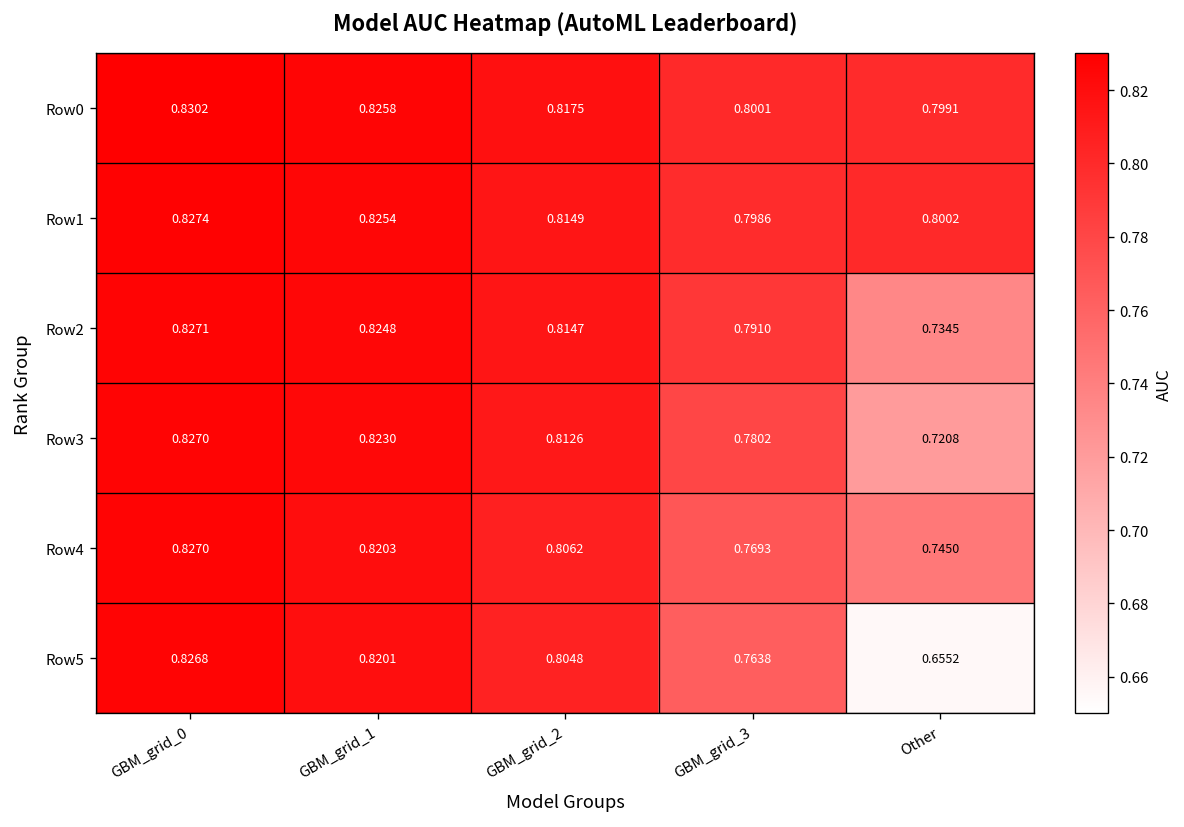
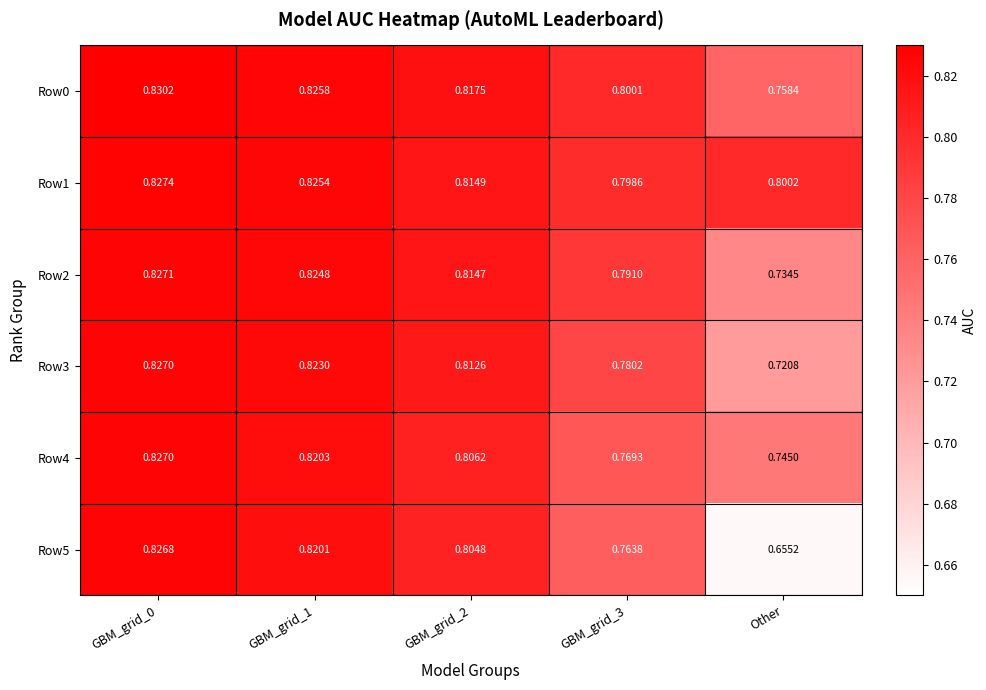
  {
    "Row0": {
      "GBM_grid_0": 0.8302,
      "GBM_grid_1": 0.8258,
      "GBM_grid_2": 0.8175,
      "GBM_grid_3": 0.8001,
-     "Other": 0.7991
+     "Other": 0.7584
    },
    "Row1": {
      "GBM_grid_0": 0.8274,
      "GBM_grid_1": 0.8254,
      "GBM_grid_2": 0.8149,
      "GBM_grid_3": 0.7986,
      "Other": 0.8002
    },
    "Row2": {
      "GBM_grid_0": 0.8271,
      "GBM_grid_1": 0.8248,
      "GBM_grid_2": 0.8147,
      "GBM_grid_3": 0.7910,
      "Other": 0.7345
    },
    "Row3": {
      "GBM_grid_0": 0.8270,
      "GBM_grid_1": 0.8230,
      "GBM_grid_2": 0.8126,
      "GBM_grid_3": 0.7802,
      "Other": 0.7208
    },
    "Row4": {
      "GBM_grid_0": 0.8270,
      "GBM_grid_1": 0.8203,
      "GBM_grid_2": 0.8062,
      "GBM_grid_3": 0.7693,
      "Other": 0.7450
    },
    "Row5": {
      "GBM_grid_0": 0.8268,
      "GBM_grid_1": 0.8201,
      "GBM_grid_2": 0.8048,
      "GBM_grid_3": 0.7638,
      "Other": 0.6552
    }
  }
